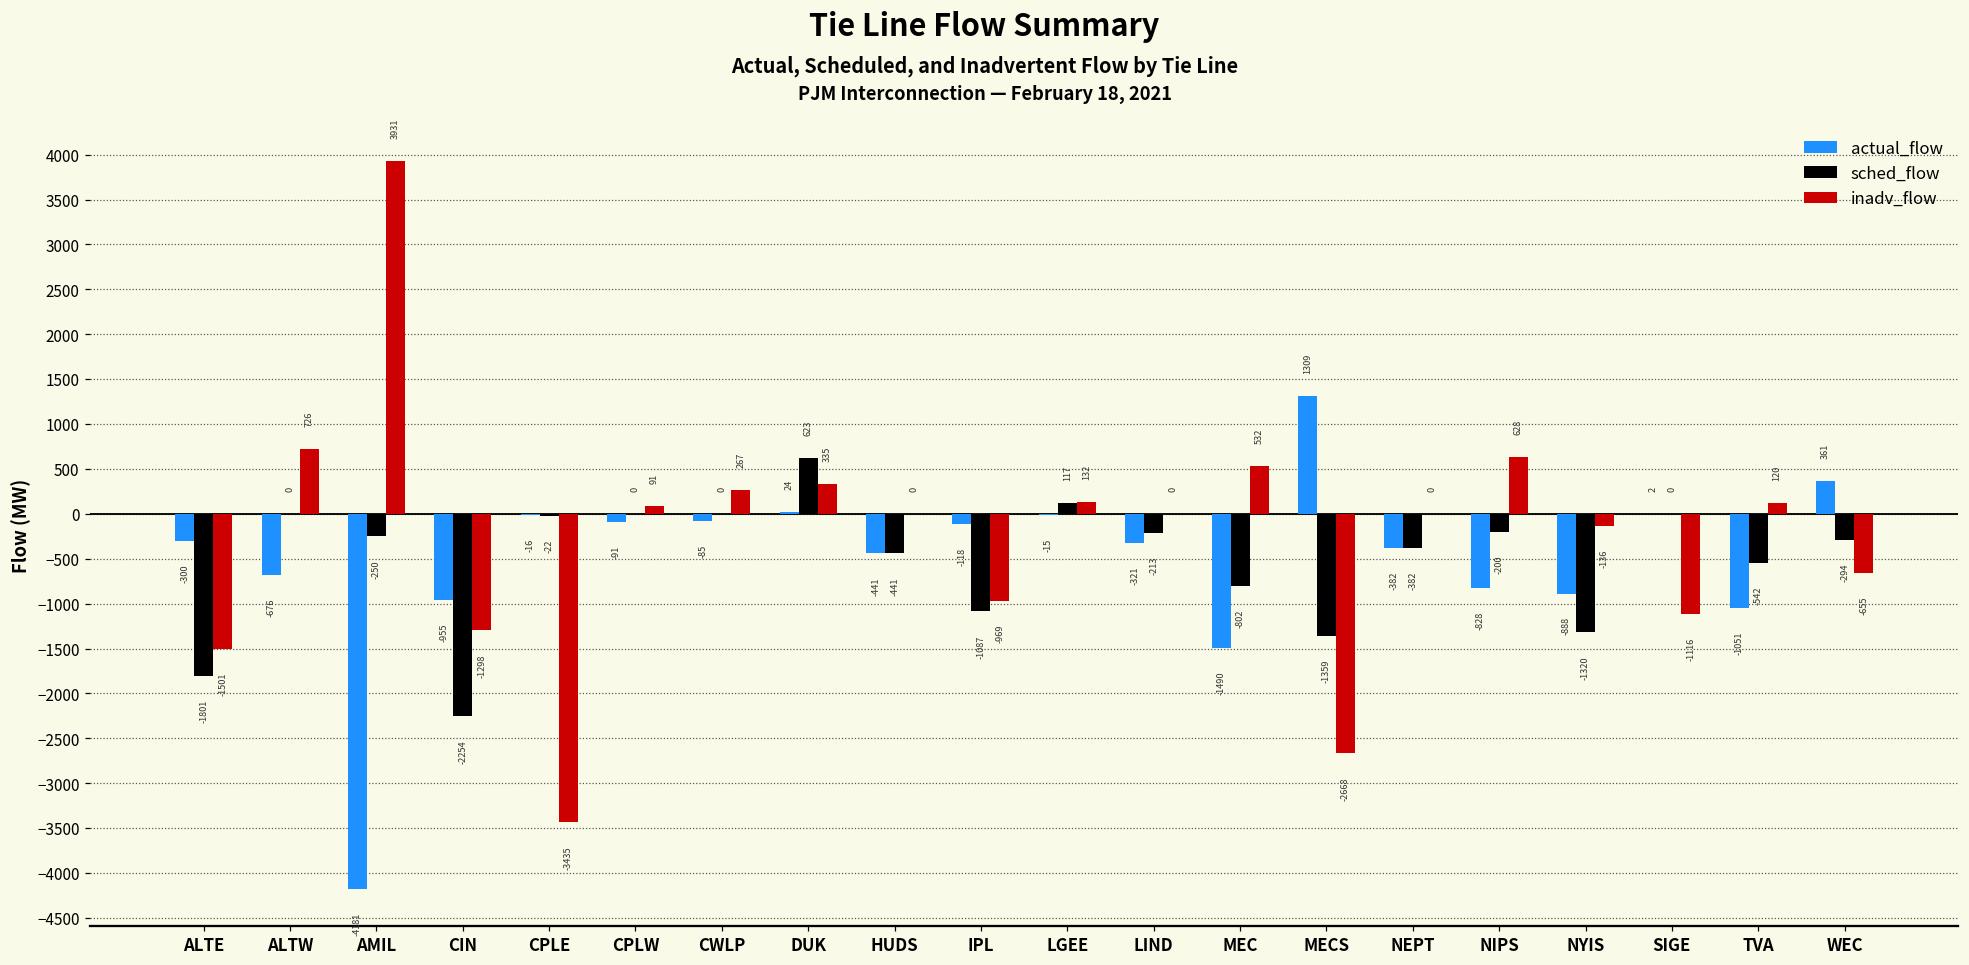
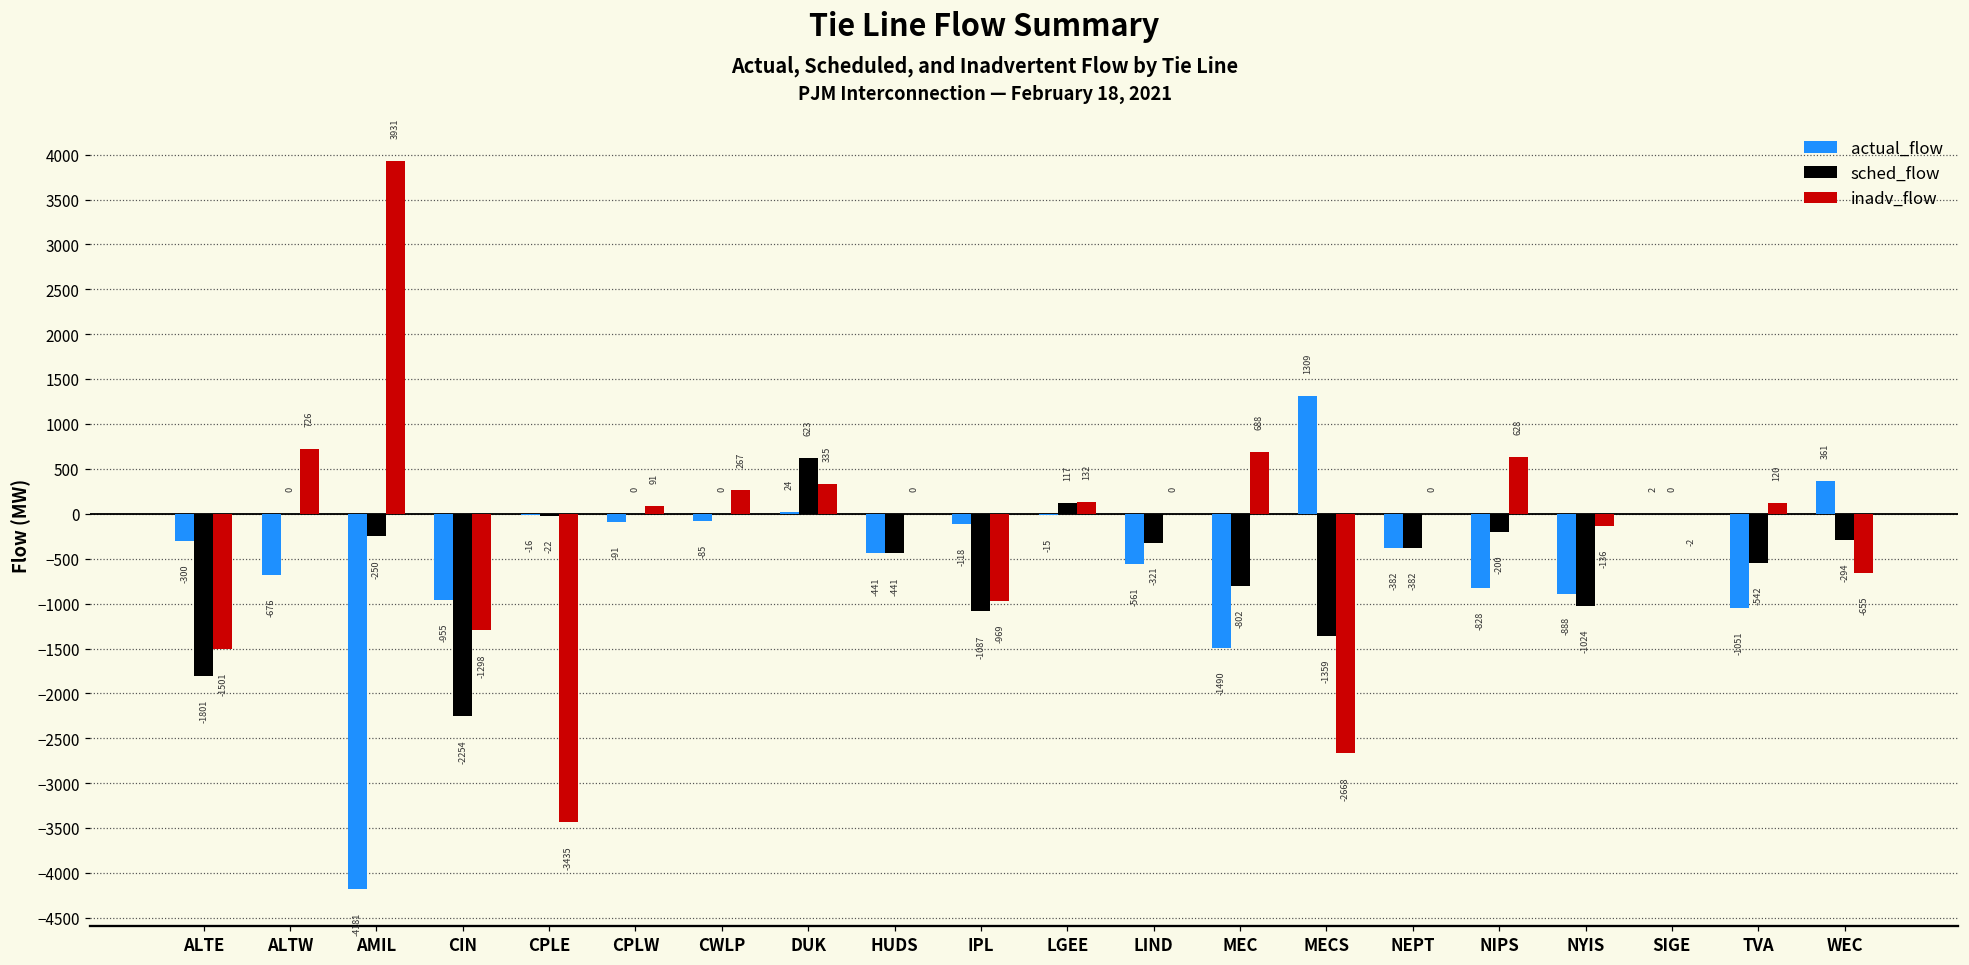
  {
    "actual_flow": {
      "ALTE": -300,
      "ALTW": -676,
      "AMIL": -4181,
      "CIN": -955,
      "CPLE": -16,
      "CPLW": -91,
      "CWLP": -85,
      "DUK": 24,
      "HUDS": -441,
      "IPL": -118,
      "LGEE": -15,
-     "LIND": -321,
+     "LIND": -561,
      "MEC": -1490,
      "MECS": 1309,
      "NEPT": -382,
      "NIPS": -828,
      "NYIS": -888,
      "SIGE": 2,
      "TVA": -1051,
      "WEC": 361
    },
    "sched_flow": {
      "ALTE": -1801,
      "ALTW": 0,
      "AMIL": -250,
      "CIN": -2254,
      "CPLE": -22,
      "CPLW": 0,
      "CWLP": 0,
      "DUK": 623,
      "HUDS": -441,
      "IPL": -1087,
      "LGEE": 117,
-     "LIND": -213,
+     "LIND": -321,
      "MEC": -802,
      "MECS": -1359,
      "NEPT": -382,
      "NIPS": -200,
-     "NYIS": -1320,
+     "NYIS": -1024,
      "SIGE": 0,
      "TVA": -542,
      "WEC": -294
    },
    "inadv_flow": {
      "ALTE": -1501,
      "ALTW": 726,
      "AMIL": 3931,
      "CIN": -1298,
      "CPLE": -3435,
      "CPLW": 91,
      "CWLP": 267,
      "DUK": 335,
      "HUDS": 0,
      "IPL": -969,
      "LGEE": 132,
      "LIND": 0,
-     "MEC": 532,
+     "MEC": 688,
      "MECS": -2668,
      "NEPT": 0,
      "NIPS": 628,
      "NYIS": -136,
-     "SIGE": -1116,
+     "SIGE": -2,
      "TVA": 120,
      "WEC": -655
    }
  }
